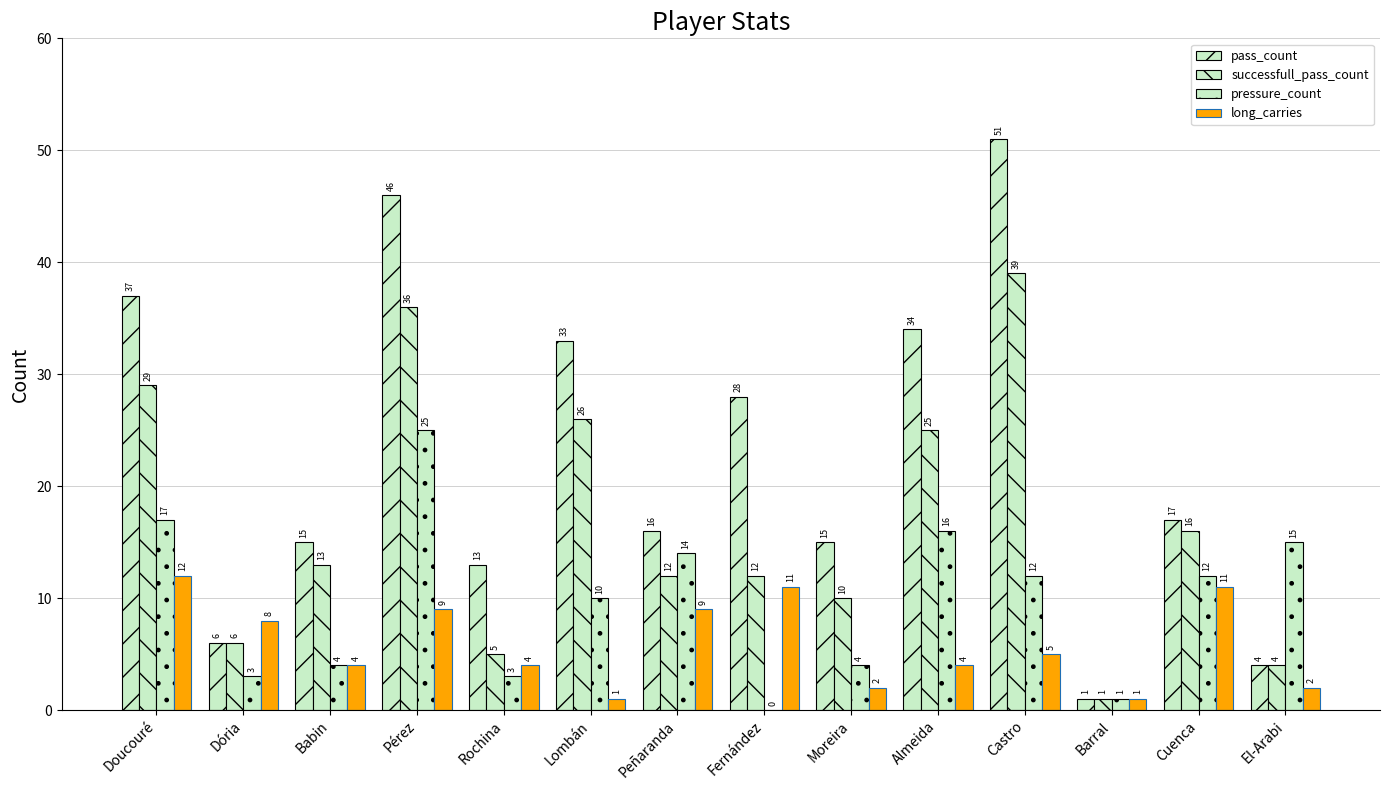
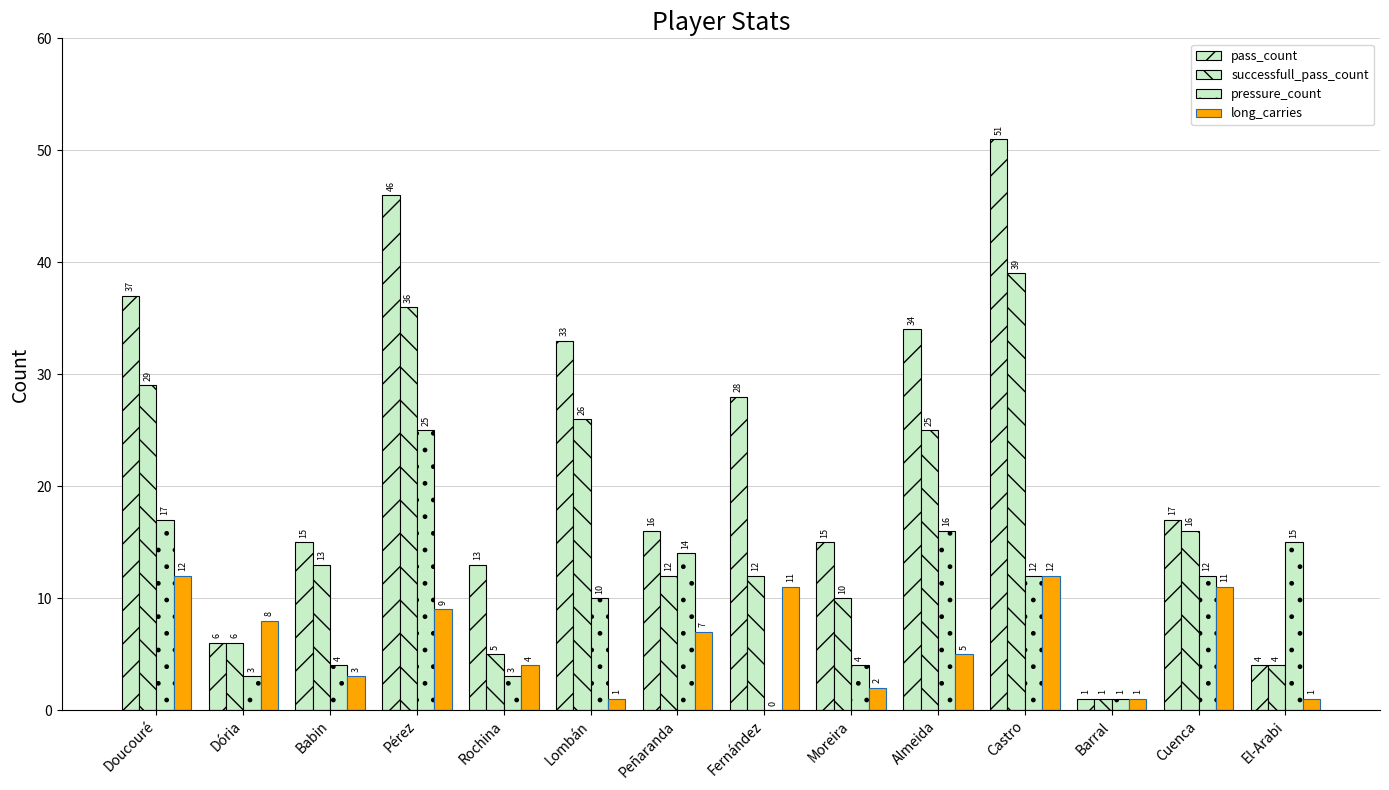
  {
    "long_carries": {
      "Doucouré": 12,
      "Dória": 8,
-     "Babin": 4,
+     "Babin": 3,
      "Pérez": 9,
      "Rochina": 4,
      "Lombán": 1,
-     "Peñaranda": 9,
+     "Peñaranda": 7,
      "Fernández": 11,
      "Moreira": 2,
-     "Almeida": 4,
-     "Castro": 5,
+     "Almeida": 5,
+     "Castro": 12,
      "Barral": 1,
      "Cuenca": 11,
-     "El-Arabi": 2
+     "El-Arabi": 1
    }
  }
